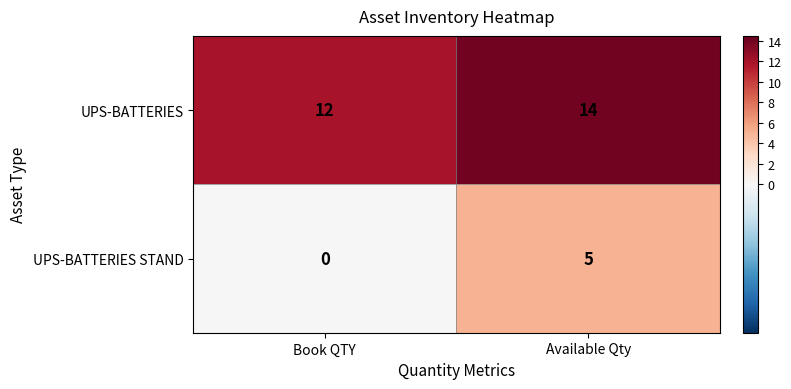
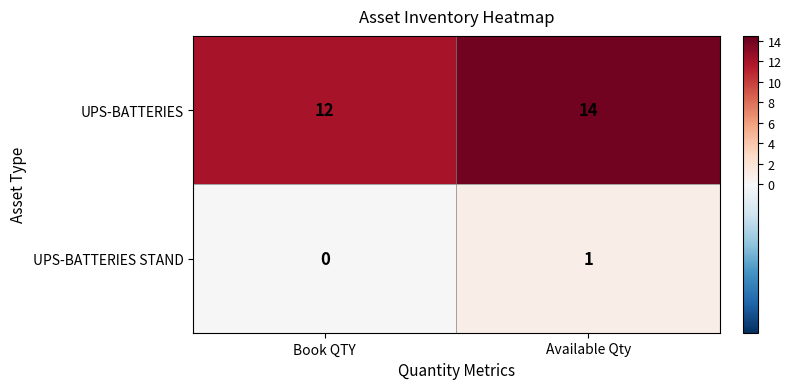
  {
    "UPS-BATTERIES": {
      "Book QTY": 12,
      "Available Qty": 14
    },
    "UPS-BATTERIES STAND": {
      "Book QTY": 0,
-     "Available Qty": 5
+     "Available Qty": 1
    }
  }
